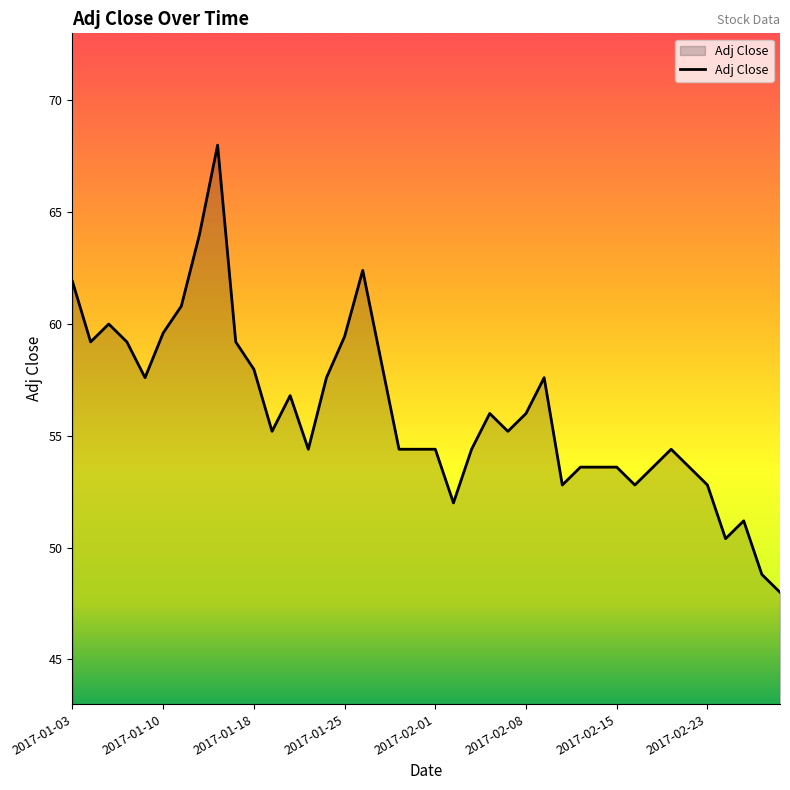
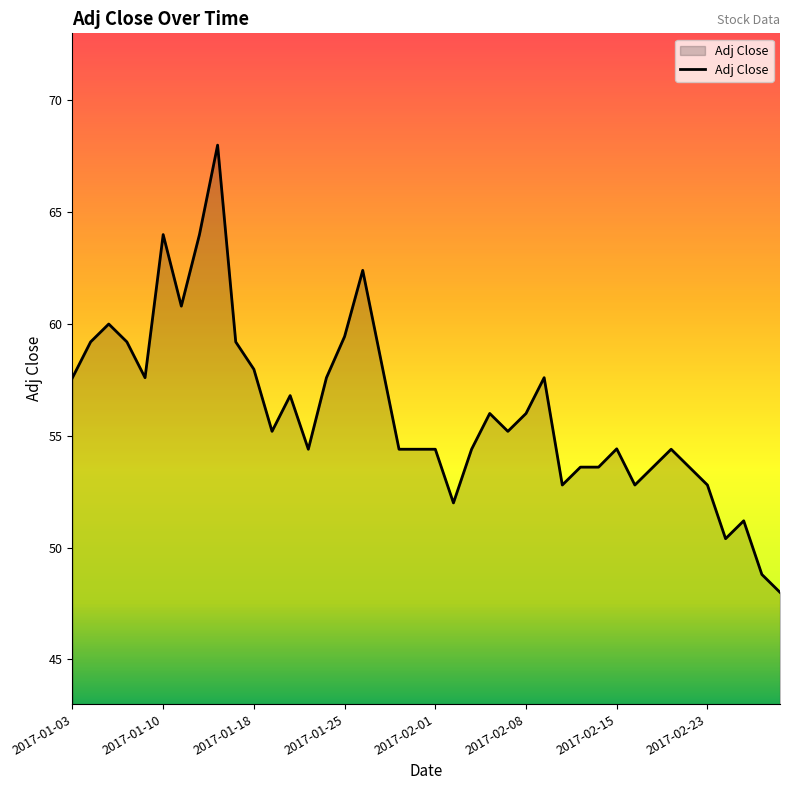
  {
-   "2017-01-03": 61.9,
-   "2017-01-10": 59.6,
+   "2017-01-03": 57.6,
+   "2017-01-10": 64.0,
    "2017-01-18": 58.0,
    "2017-01-25": 59.4,
    "2017-02-01": 54.4,
    "2017-02-08": 56.0,
-   "2017-02-15": 53.6,
+   "2017-02-15": 54.4,
    "2017-02-23": 52.8
  }
